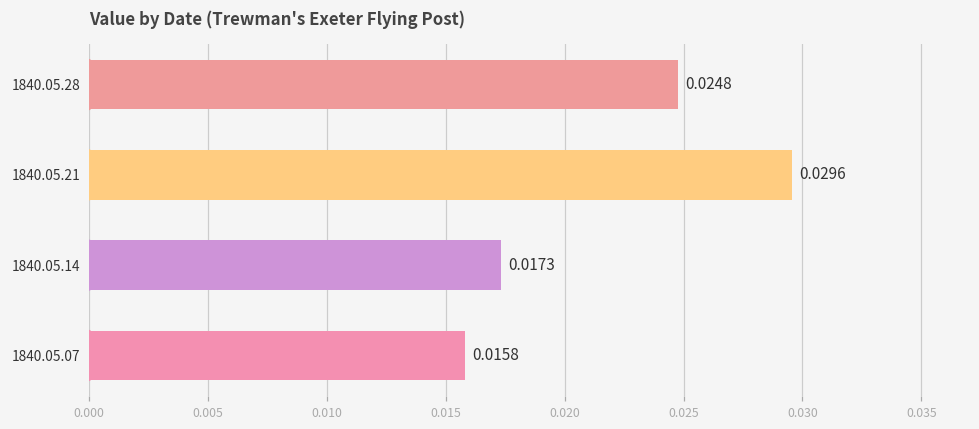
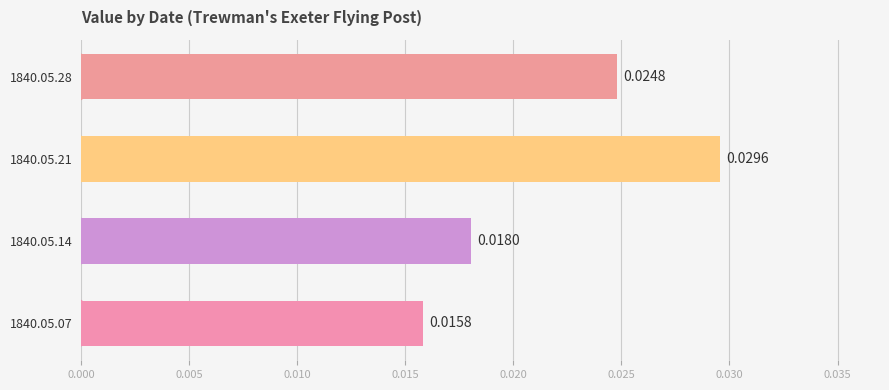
  {
    "1840.05.28": 0.0248,
    "1840.05.21": 0.0296,
-   "1840.05.14": 0.0173,
+   "1840.05.14": 0.0180,
    "1840.05.07": 0.0158
  }
